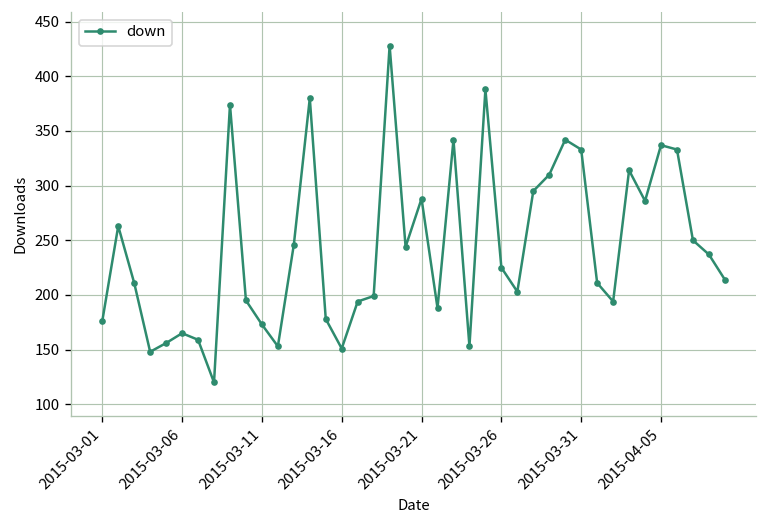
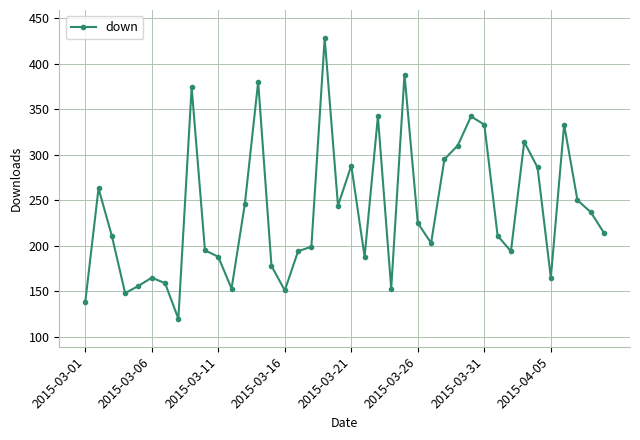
  {
-   "2015-03-01": 180,
+   "2015-03-01": 140,
    "2015-03-06": 170,
-   "2015-03-11": 170,
+   "2015-03-11": 190,
    "2015-03-16": 150,
    "2015-03-21": 290,
    "2015-03-26": 230,
    "2015-03-31": 330,
-   "2015-04-05": 340
+   "2015-04-05": 170
  }
